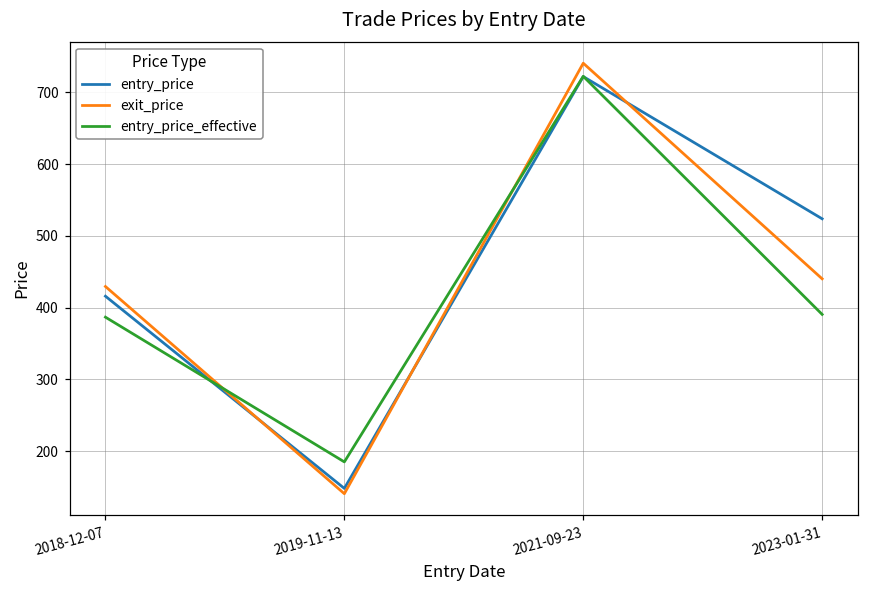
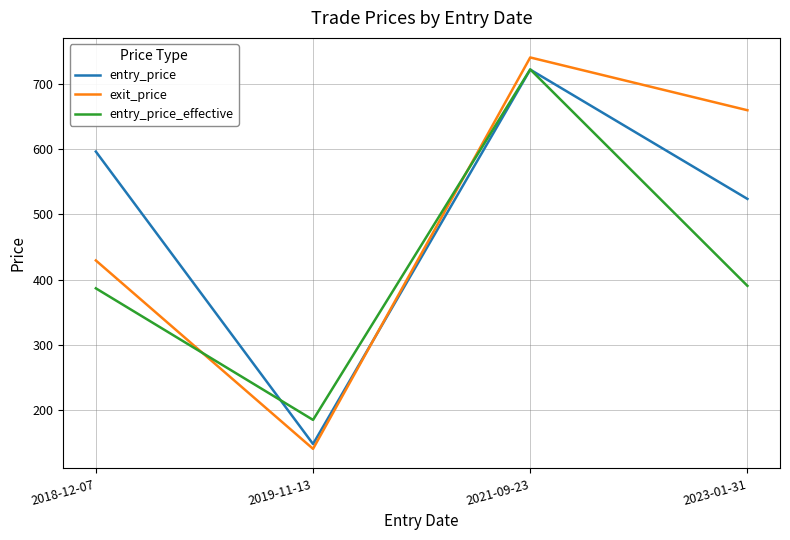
  {
    "entry_price": {
-     "2018-12-07": 420,
+     "2018-12-07": 600,
      "2019-11-13": 150,
      "2023-01-31": 520
    },
    "exit_price": {
      "2018-12-07": 430,
      "2019-11-13": 140,
      "2021-09-23": 740,
-     "2023-01-31": 440
+     "2023-01-31": 660
    },
    "entry_price_effective": {
      "2018-12-07": 390,
      "2019-11-13": 190,
      "2023-01-31": 390
    }
  }
